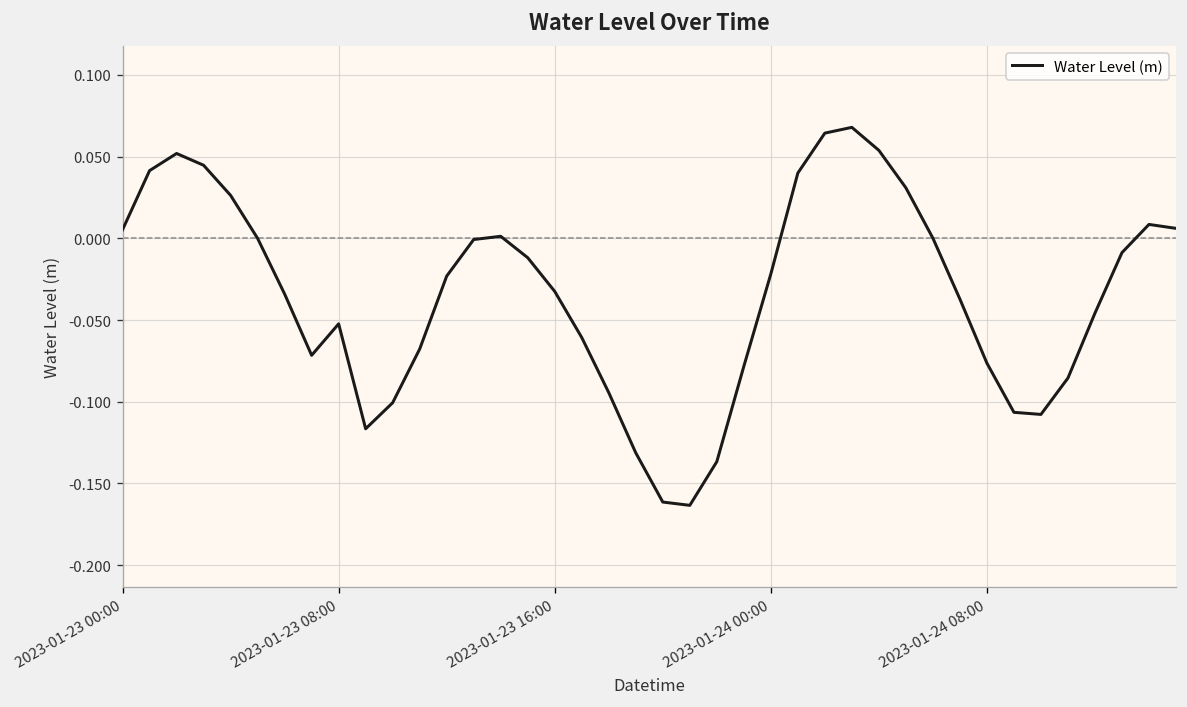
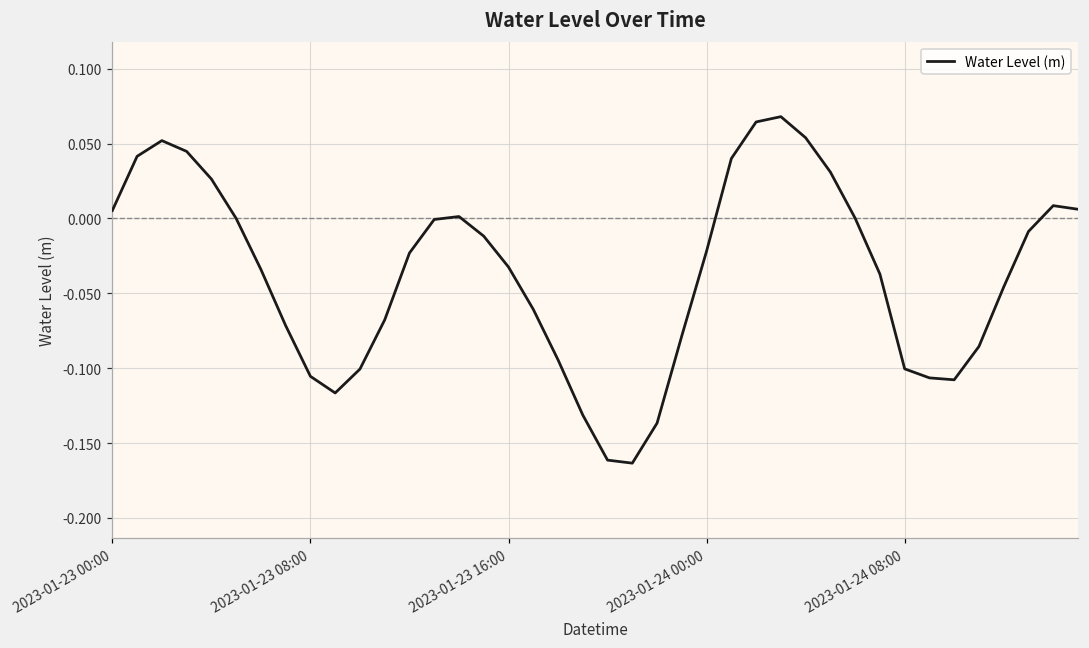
  {
    "2023-01-23 00:00": 0.005,
-   "2023-01-23 08:00": -0.052,
+   "2023-01-23 08:00": -0.105,
    "2023-01-23 16:00": -0.032,
    "2023-01-24 00:00": -0.022,
-   "2023-01-24 08:00": -0.076
+   "2023-01-24 08:00": -0.100
  }
